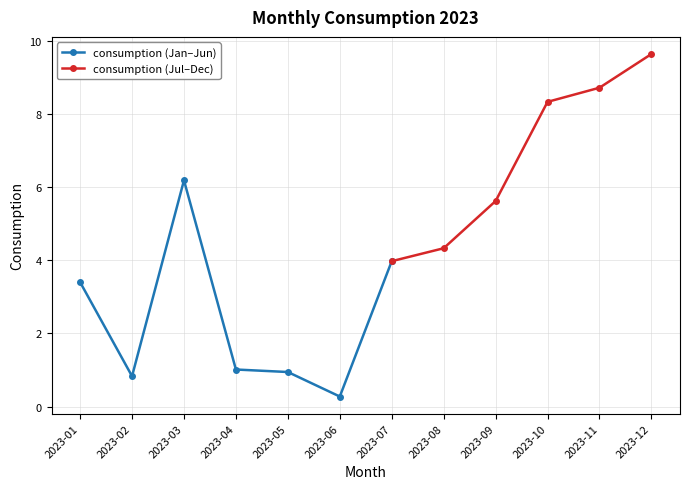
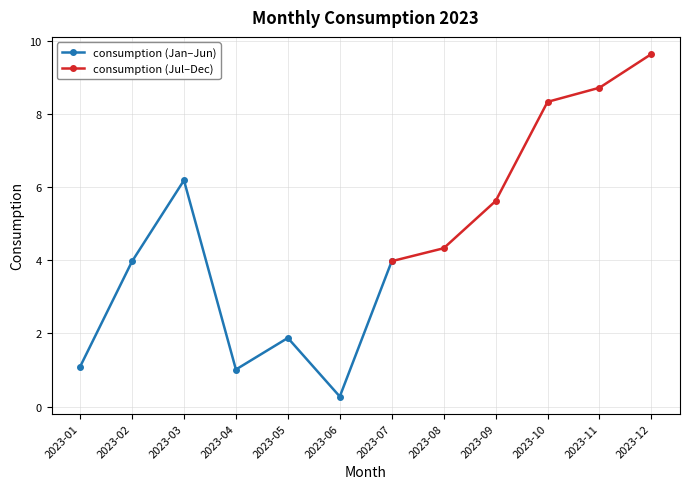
  {
    "consumption (Jan–Jun)": {
-     "2023-01": 3.4,
-     "2023-02": 0.8,
+     "2023-01": 1.1,
+     "2023-02": 4.0,
      "2023-03": 6.2,
      "2023-04": 1.0,
-     "2023-05": 0.9,
+     "2023-05": 1.9,
      "2023-06": 0.3
    },
    "consumption (Jul–Dec)": {
      "2023-08": 4.3,
      "2023-09": 5.6,
      "2023-10": 8.3,
      "2023-11": 8.7,
      "2023-12": 9.6
    }
  }
